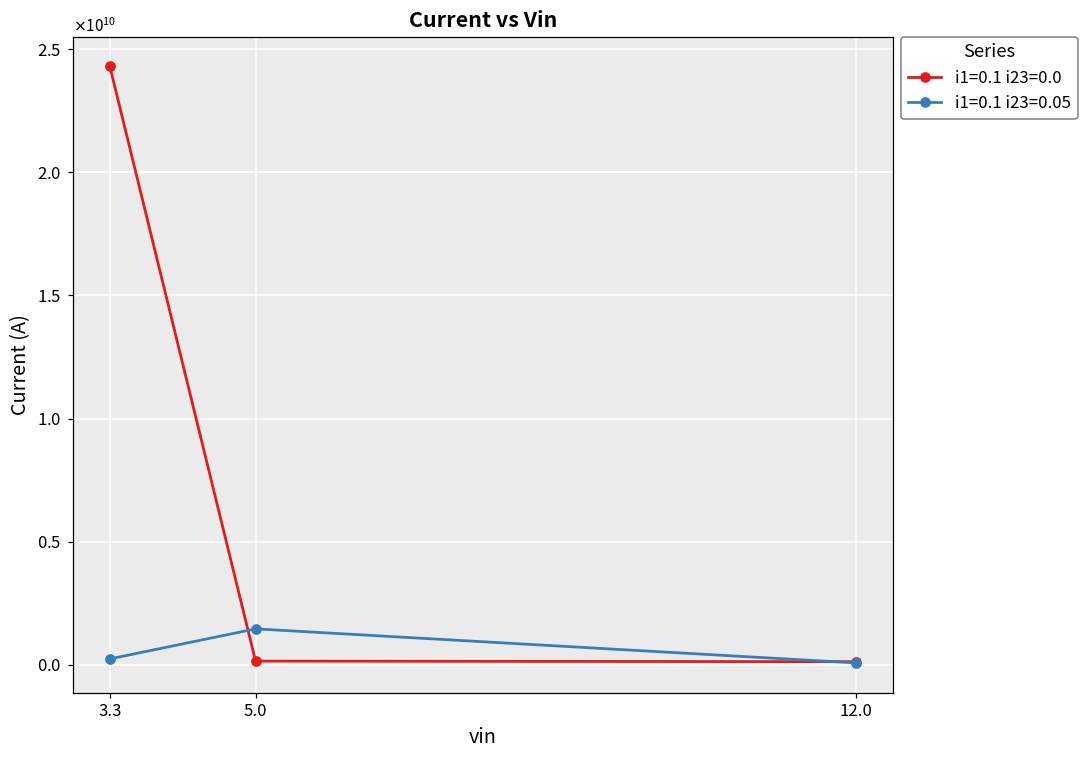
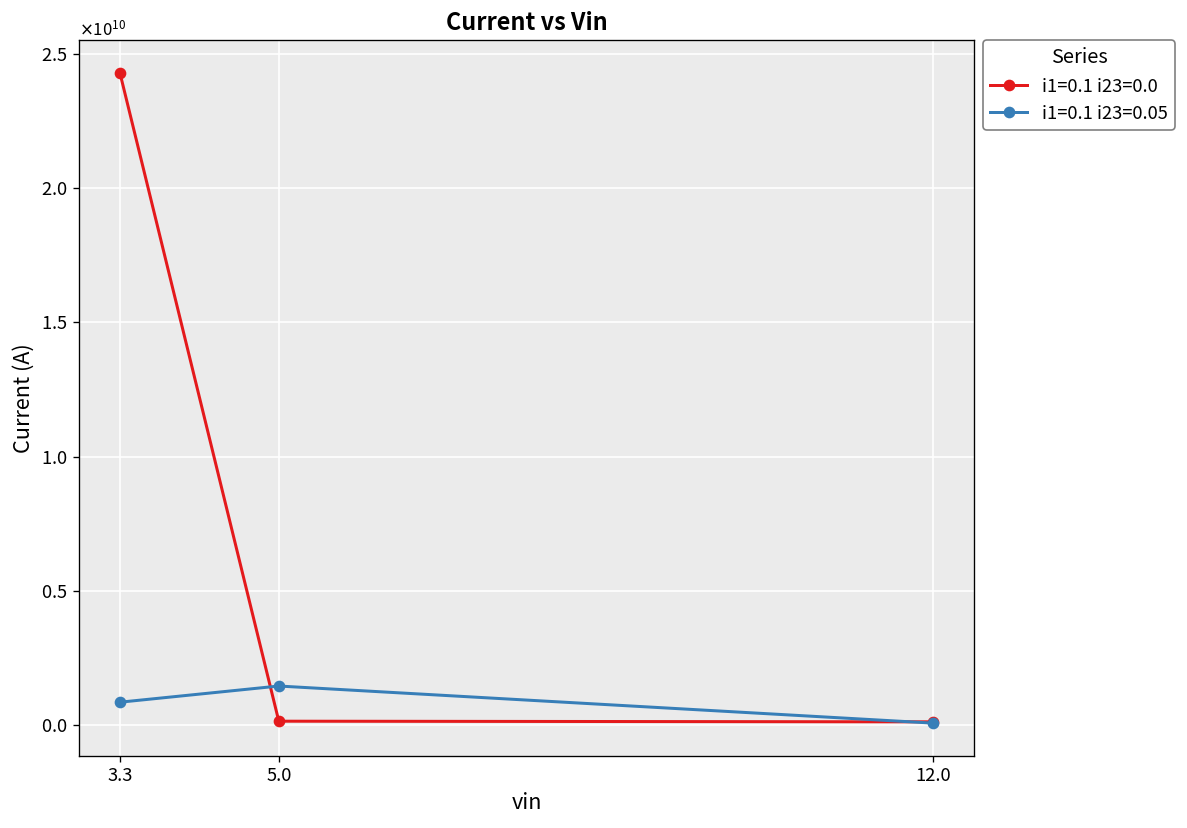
  {
    "i1=0.1 i23=0.0": {
      "3.3": 24300000000,
      "5.0": 200000000
    },
    "i1=0.1 i23=0.05": {
-     "3.3": 200000000,
+     "3.3": 900000000,
      "5.0": 1500000000
    }
  }
